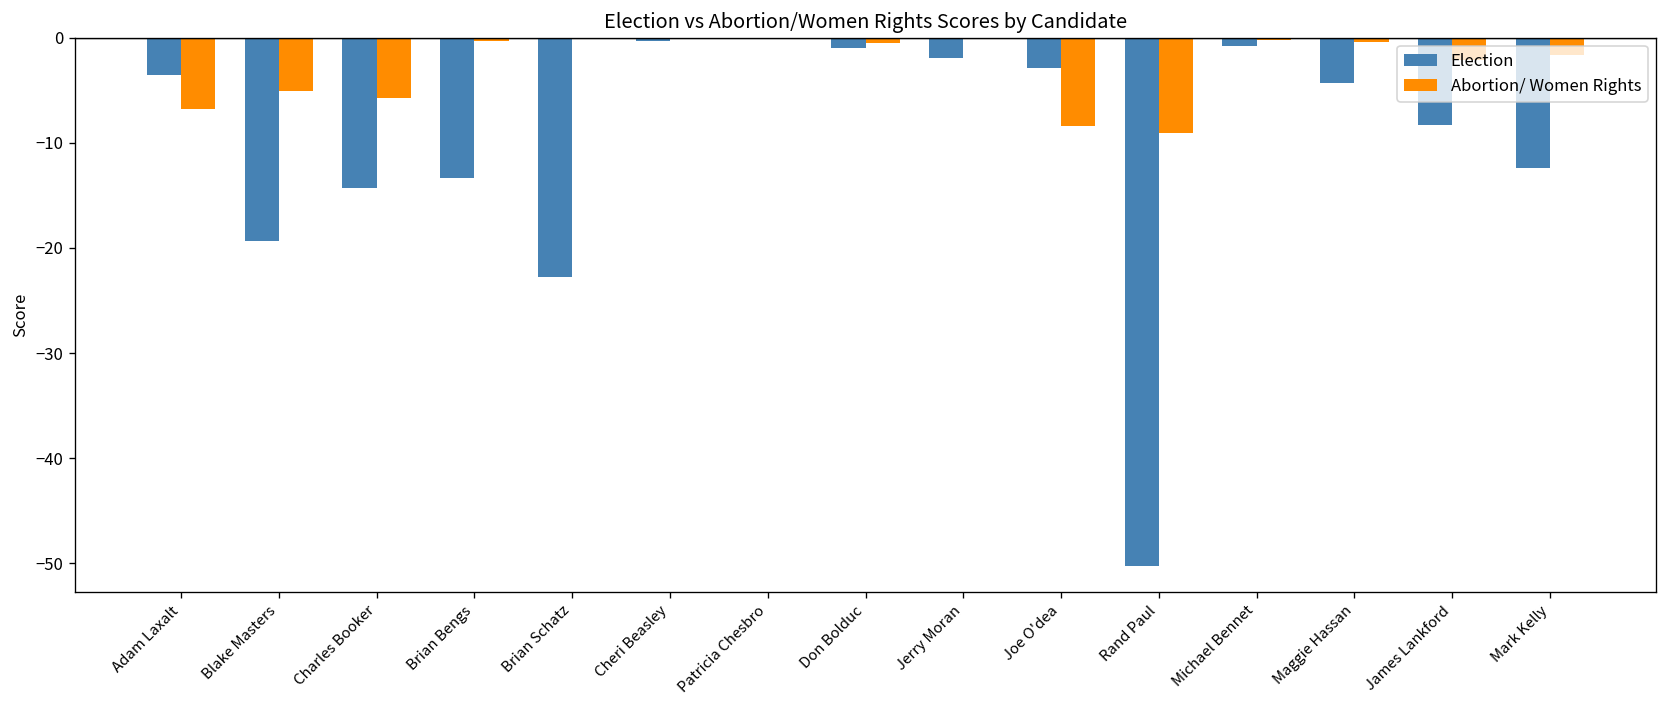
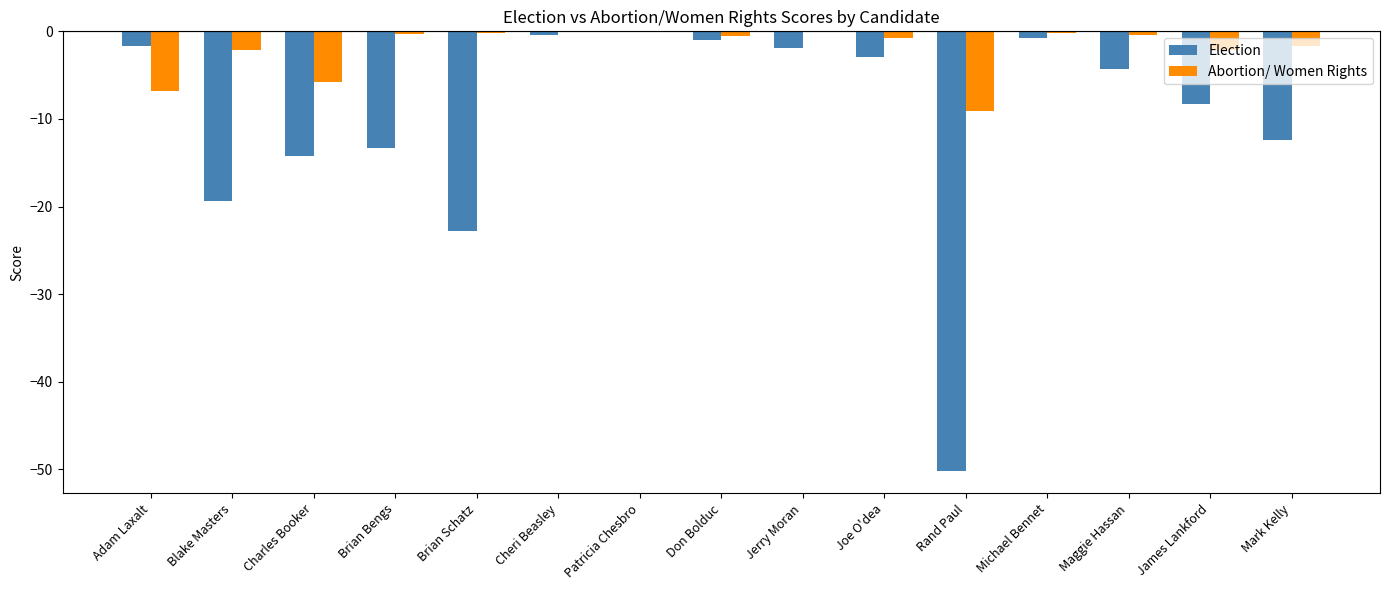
  {
    "Election": {
-     "Adam Laxalt": -4,
+     "Adam Laxalt": -2,
      "Blake Masters": -19,
      "Charles Booker": -14,
      "Brian Bengs": -13,
      "Brian Schatz": -23,
      "Cheri Beasley": 0,
      "Don Bolduc": -1,
      "Jerry Moran": -2,
      "Joe O'dea": -3,
      "Rand Paul": -50,
      "Michael Bennet": -1,
      "Maggie Hassan": -4,
      "James Lankford": -8,
      "Mark Kelly": -12
    },
    "Abortion/ Women Rights": {
      "Adam Laxalt": -7,
-     "Blake Masters": -5,
+     "Blake Masters": -2,
      "Charles Booker": -6,
      "Brian Bengs": 0,
      "Don Bolduc": 0,
-     "Joe O'dea": -8,
+     "Joe O'dea": -1,
      "Rand Paul": -9,
      "Maggie Hassan": 0
    }
  }
